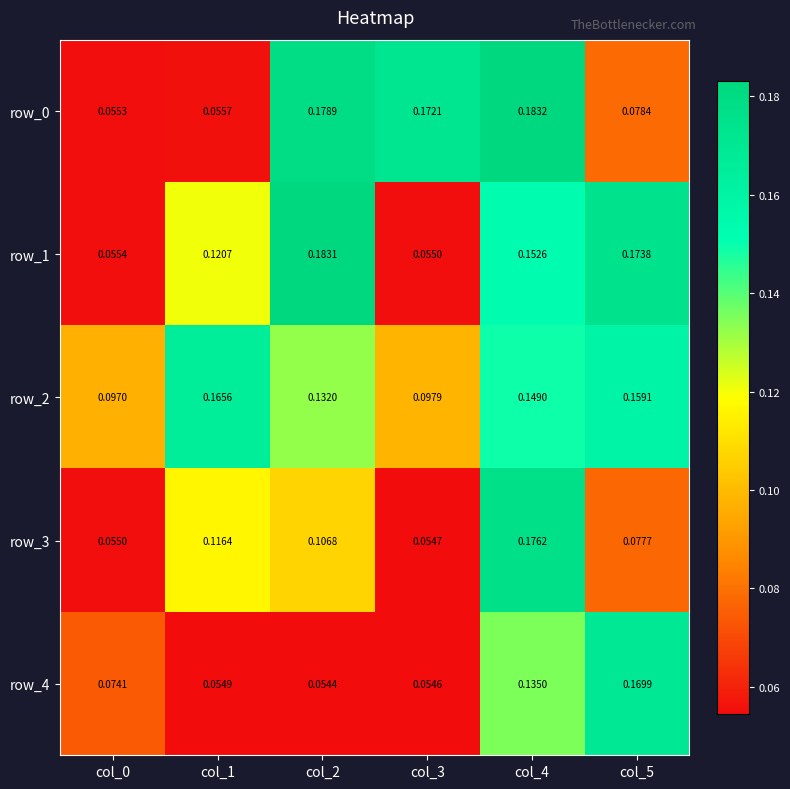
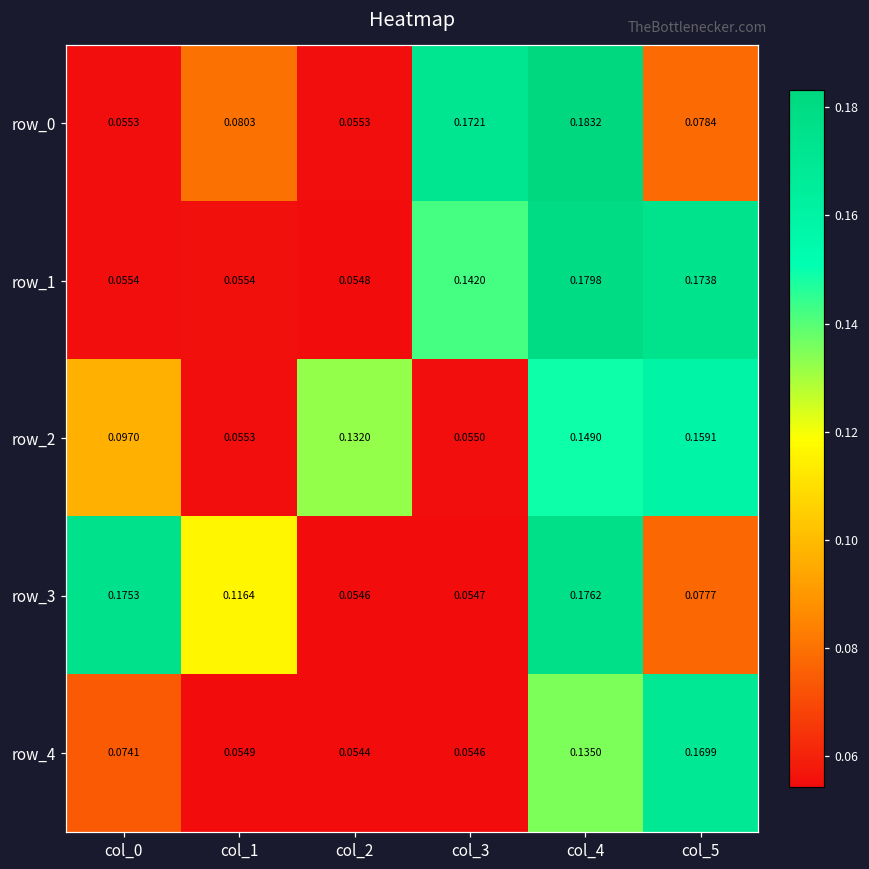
  {
    "row_0": {
      "col_0": 0.0553,
-     "col_1": 0.0557,
-     "col_2": 0.1789,
+     "col_1": 0.0803,
+     "col_2": 0.0553,
      "col_3": 0.1721,
      "col_4": 0.1832,
      "col_5": 0.0784
    },
    "row_1": {
      "col_0": 0.0554,
-     "col_1": 0.1207,
-     "col_2": 0.1831,
-     "col_3": 0.0550,
-     "col_4": 0.1526,
+     "col_1": 0.0554,
+     "col_2": 0.0548,
+     "col_3": 0.1420,
+     "col_4": 0.1798,
      "col_5": 0.1738
    },
    "row_2": {
      "col_0": 0.0970,
-     "col_1": 0.1656,
+     "col_1": 0.0553,
      "col_2": 0.1320,
-     "col_3": 0.0979,
+     "col_3": 0.0550,
      "col_4": 0.1490,
      "col_5": 0.1591
    },
    "row_3": {
-     "col_0": 0.0550,
+     "col_0": 0.1753,
      "col_1": 0.1164,
-     "col_2": 0.1068,
+     "col_2": 0.0546,
      "col_3": 0.0547,
      "col_4": 0.1762,
      "col_5": 0.0777
    },
    "row_4": {
      "col_0": 0.0741,
      "col_1": 0.0549,
      "col_2": 0.0544,
      "col_3": 0.0546,
      "col_4": 0.1350,
      "col_5": 0.1699
    }
  }
